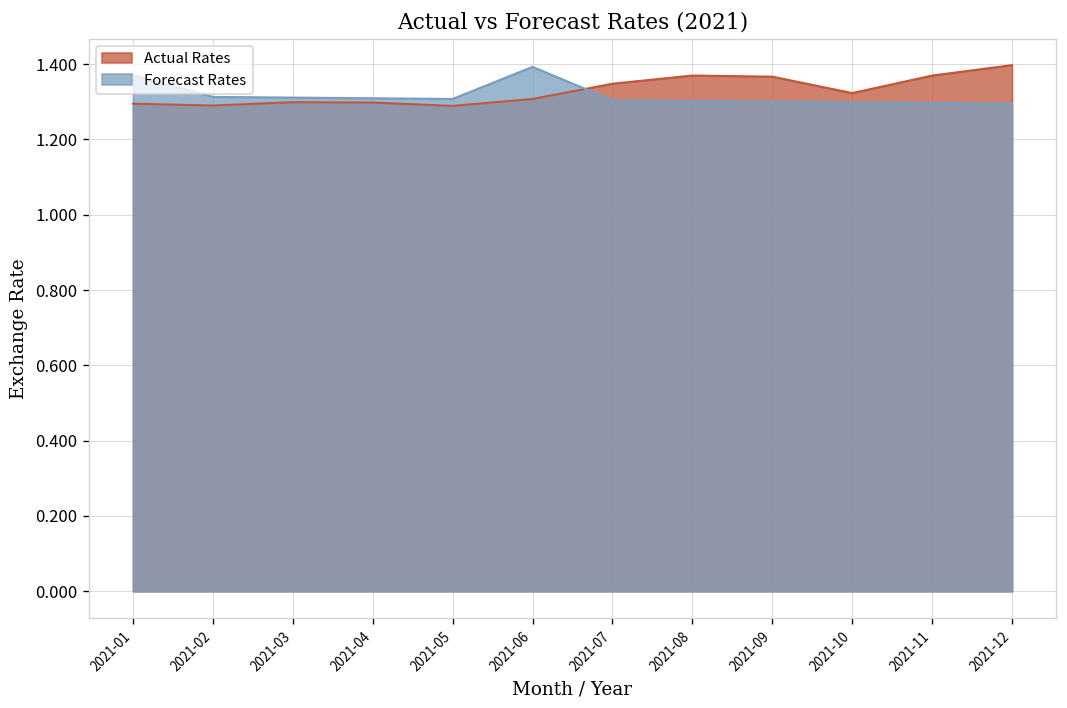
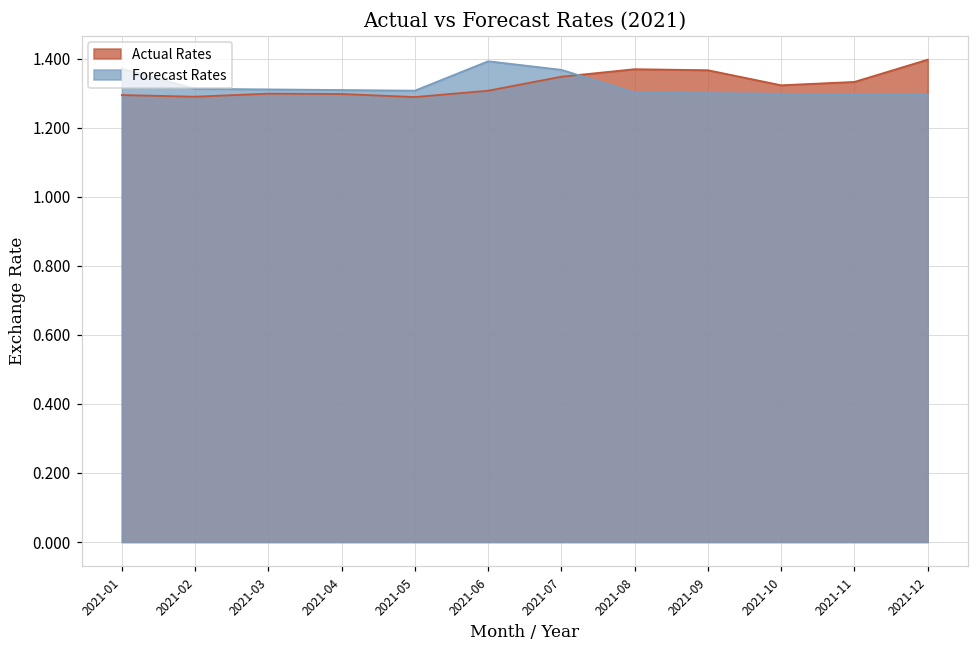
  {
    "Actual Rates": {
      "2021-01": 1.29,
      "2021-02": 1.29,
      "2021-03": 1.30,
      "2021-04": 1.30,
      "2021-05": 1.29,
      "2021-06": 1.31,
      "2021-07": 1.35,
      "2021-08": 1.37,
      "2021-09": 1.37,
      "2021-10": 1.32,
-     "2021-11": 1.37,
+     "2021-11": 1.33,
      "2021-12": 1.40
    },
    "Forecast Rates": {
      "2021-03": 1.31,
      "2021-04": 1.31,
      "2021-05": 1.31,
      "2021-06": 1.39,
-     "2021-07": 1.30,
+     "2021-07": 1.37,
      "2021-08": 1.30,
      "2021-09": 1.30,
      "2021-10": 1.30,
      "2021-11": 1.30,
      "2021-12": 1.30
    }
  }
